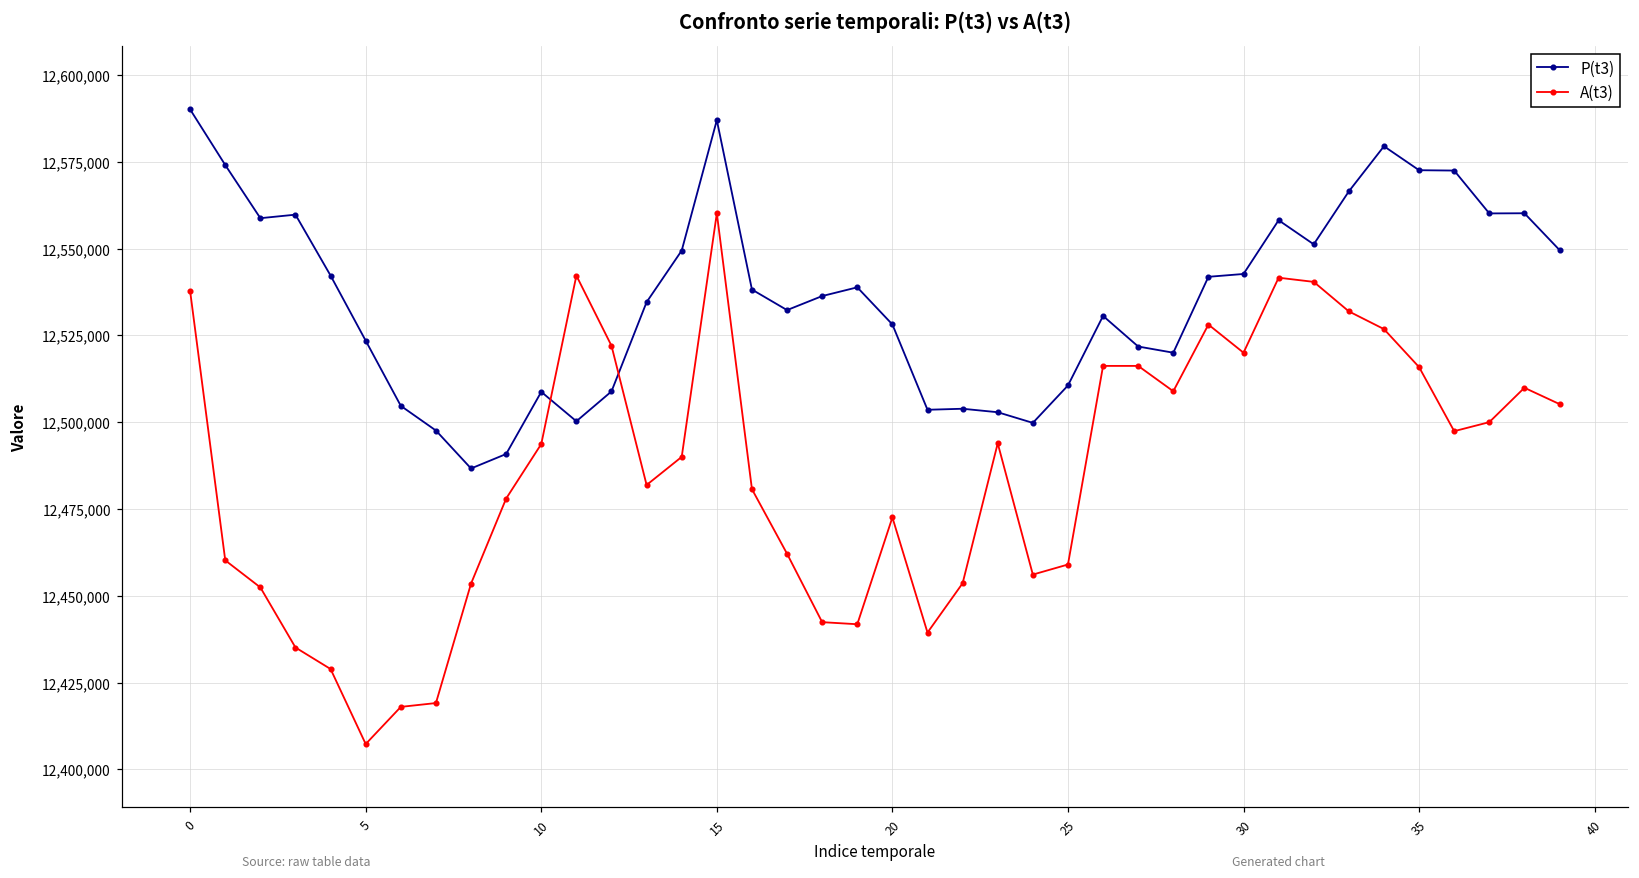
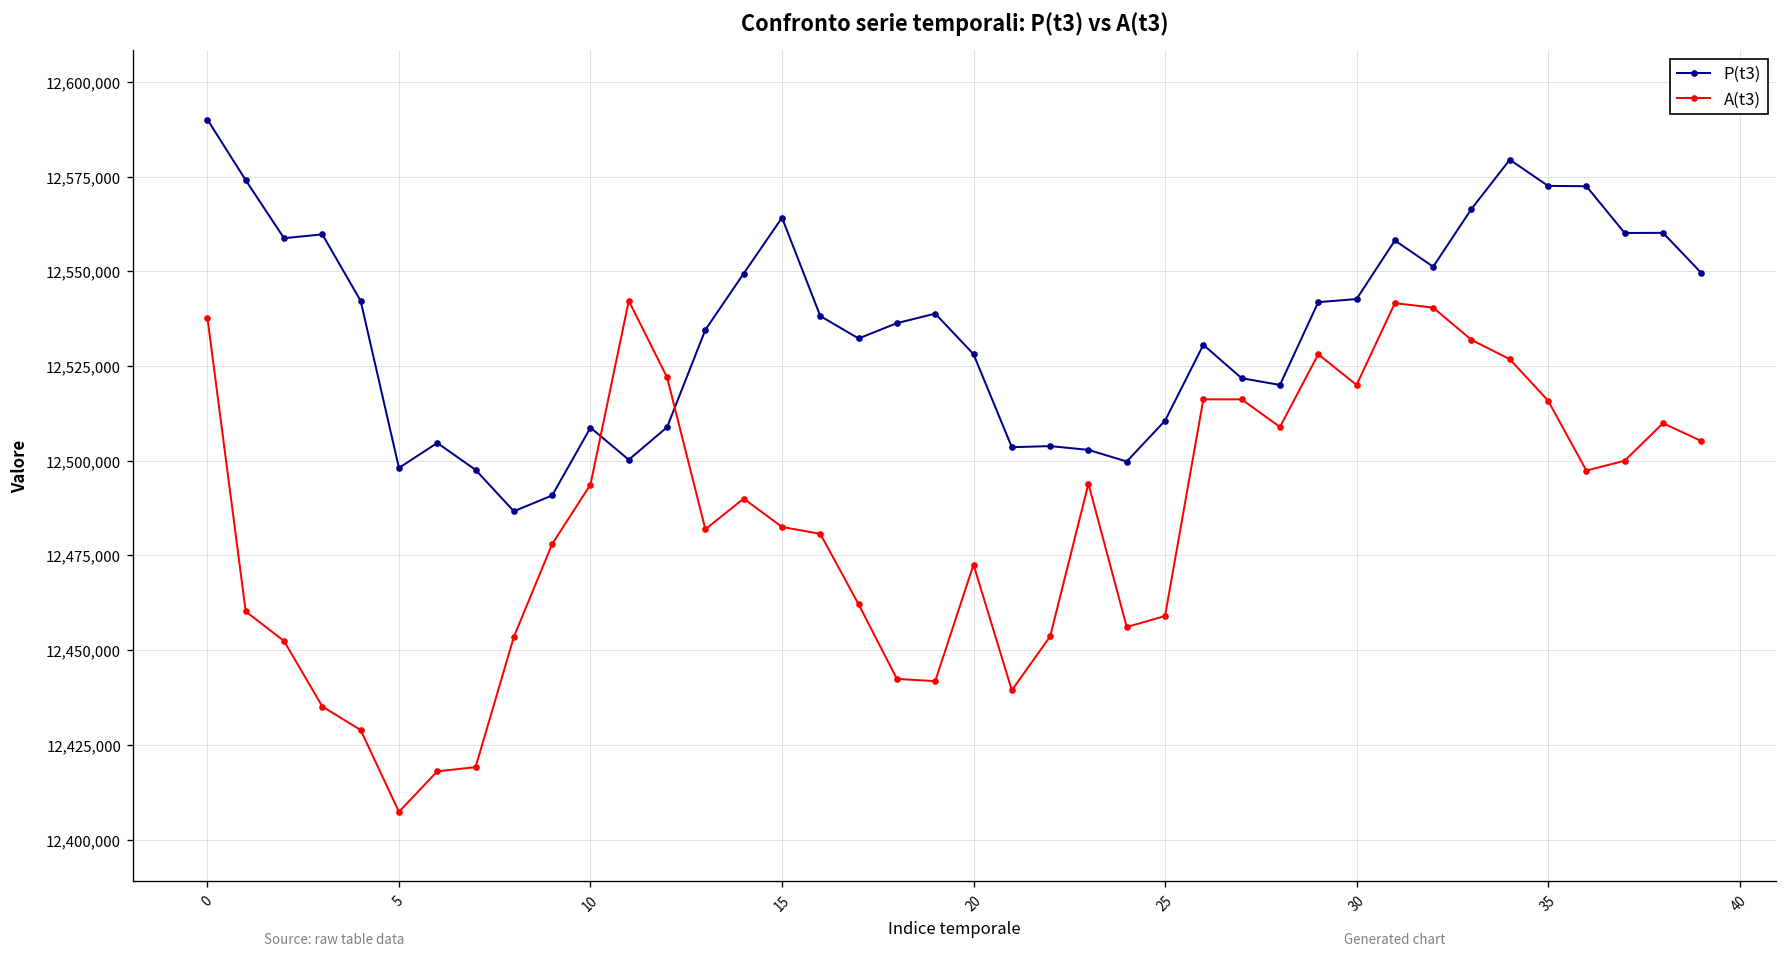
  {
    "P(t3)": {
      "0": "12,590,000",
-     "5": "12,523,000",
+     "5": "12,498,000",
      "10": "12,509,000",
-     "15": "12,587,000",
+     "15": "12,564,000",
      "20": "12,528,000",
      "25": "12,511,000",
      "30": "12,543,000",
      "35": "12,573,000"
    },
    "A(t3)": {
      "0": "12,538,000",
      "5": "12,407,000",
      "10": "12,494,000",
-     "15": "12,560,000",
+     "15": "12,483,000",
      "20": "12,473,000",
      "25": "12,459,000",
      "30": "12,520,000",
      "35": "12,516,000"
    }
  }
